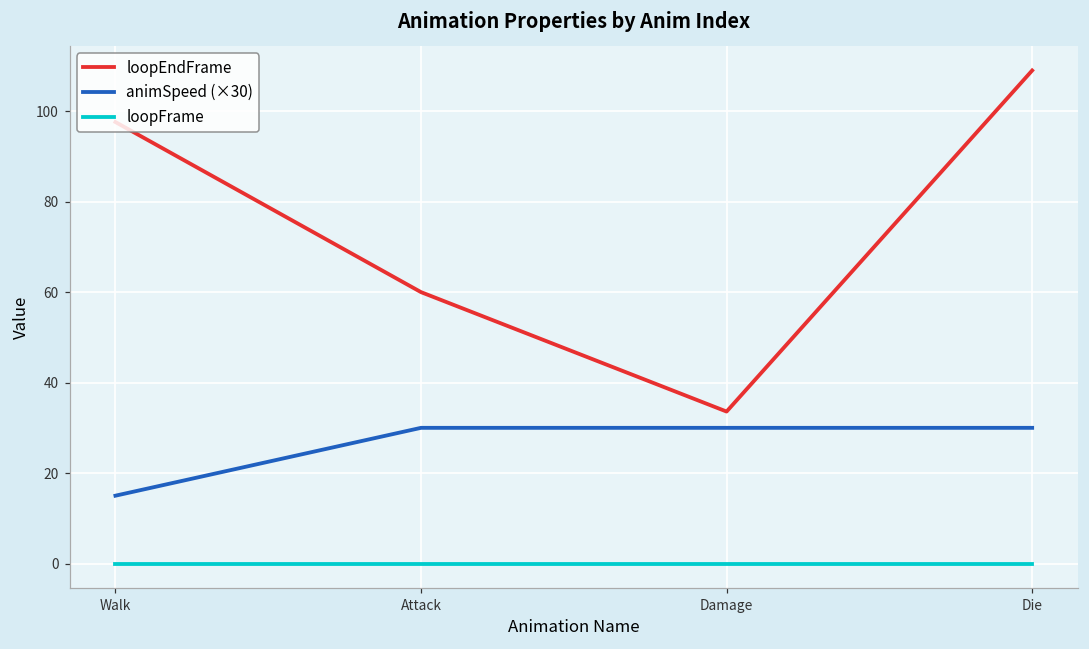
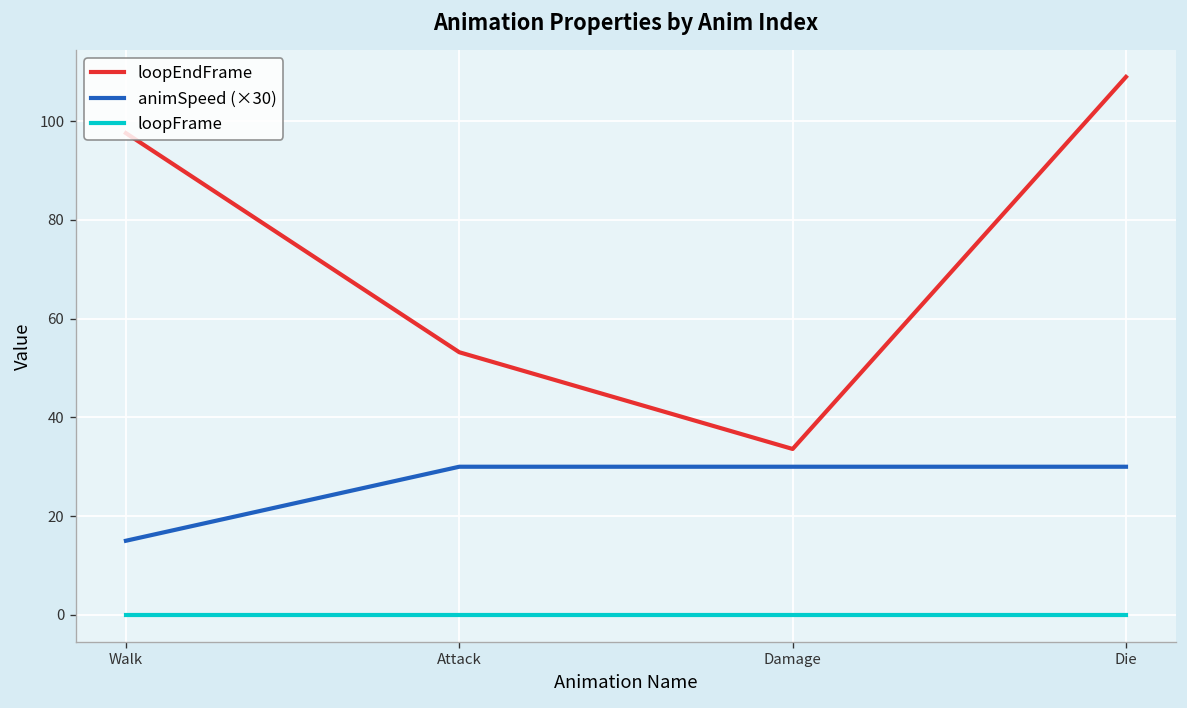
  {
    "loopEndFrame": {
-     "Attack": 60,
+     "Attack": 53,
      "Damage": 34,
      "Die": 109
    },
    "animSpeed (×30)": {
      "Walk": 15,
      "Attack": 30,
      "Damage": 30,
      "Die": 30
    },
    "loopFrame": {
      "Walk": 0,
      "Attack": 0,
      "Damage": 0,
      "Die": 0
    }
  }
